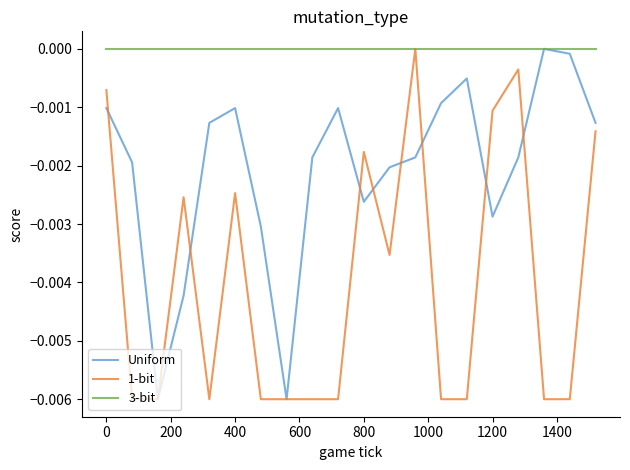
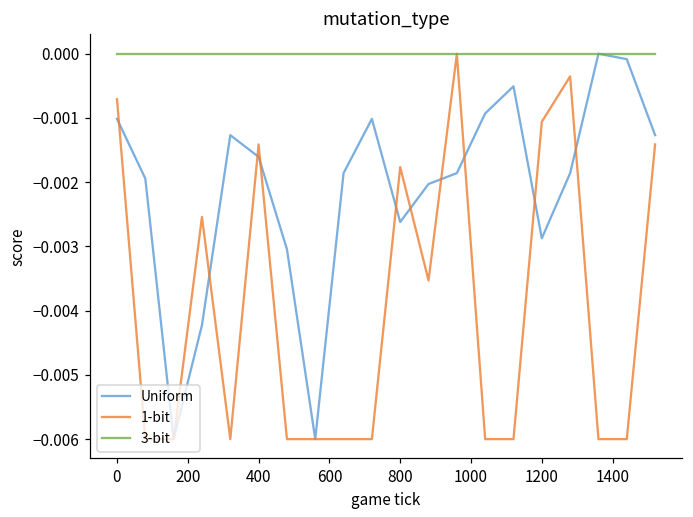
  {
    "Uniform": {
      "0": -0.0010,
-     "400": -0.0010,
+     "400": -0.0016,
      "800": -0.0026,
      "1200": -0.0029
    },
    "1-bit": {
      "0": -0.0007,
-     "400": -0.0025,
+     "400": -0.0014,
      "800": -0.0018,
      "1200": -0.0011
    },
    "3-bit": {
      "0": 0.0000,
      "400": 0.0000,
      "800": 0.0000,
      "1200": 0.0000
    }
  }
